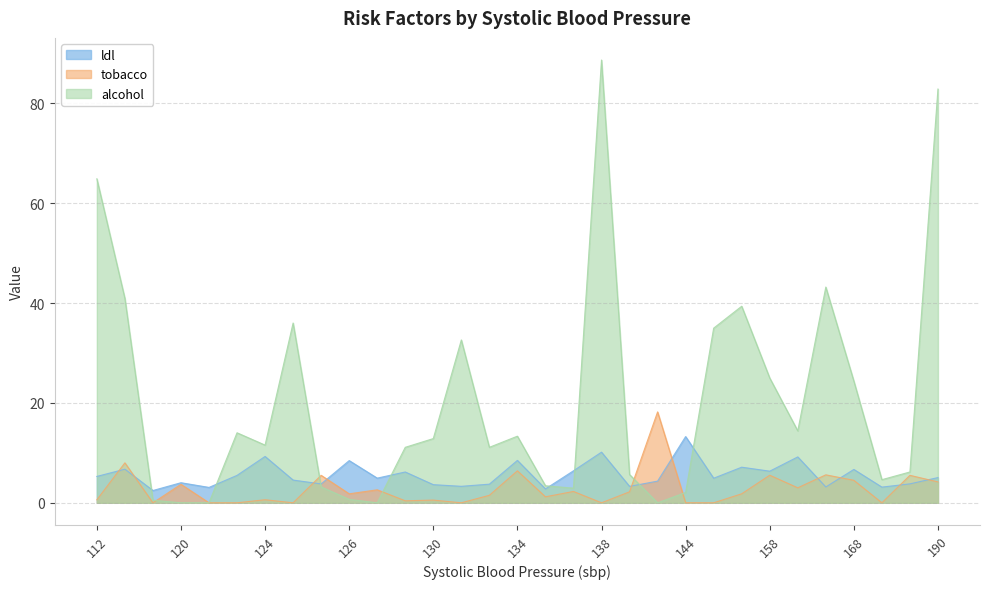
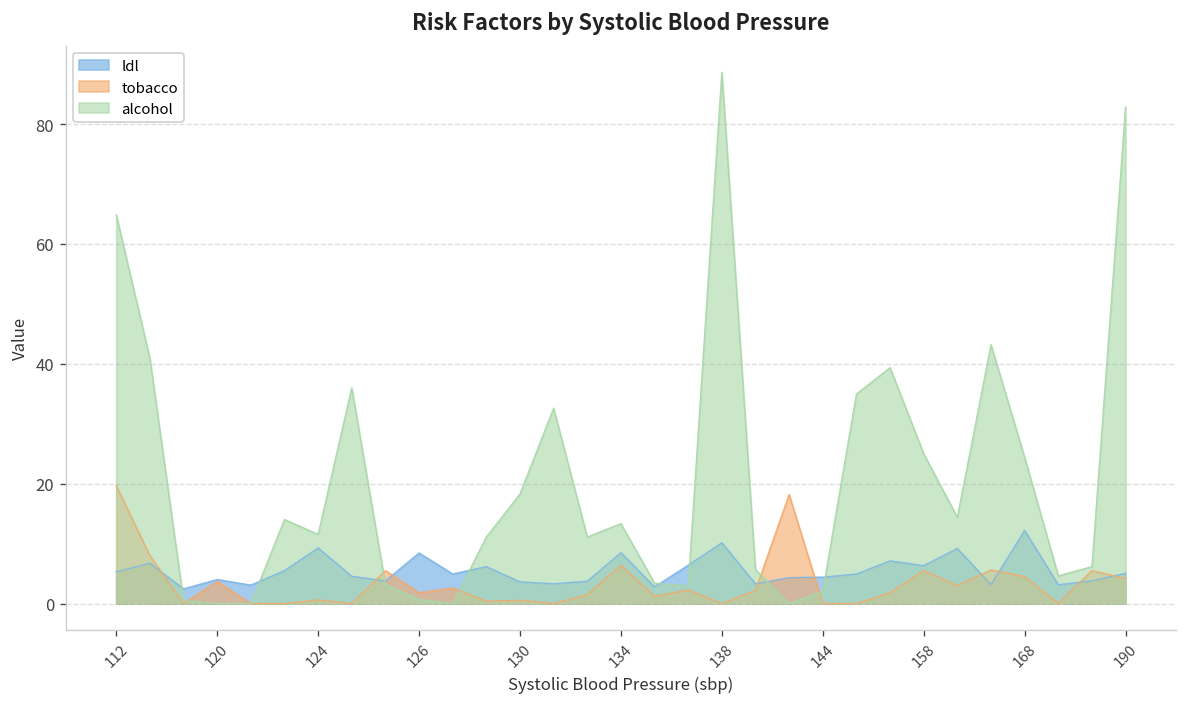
  {
    "ldl": {
      "112": 5,
      "124": 9,
      "126": 8,
      "130": 4,
      "134": 8,
      "138": 10,
-     "144": 13,
+     "144": 4,
      "158": 6,
-     "168": 7,
+     "168": 12,
      "190": 5
    },
    "tobacco": {
-     "112": 1,
+     "112": 20,
      "124": 1,
      "126": 2,
      "130": 1,
      "134": 6,
      "138": 0,
      "144": 0,
      "158": 6,
      "168": 5,
      "190": 4
    },
    "alcohol": {
      "112": 65,
      "120": 0,
      "124": 12,
      "126": 1,
-     "130": 13,
+     "130": 18,
      "134": 13,
      "138": 89,
      "144": 2,
      "158": 25,
      "168": 24,
      "190": 83
    }
  }
